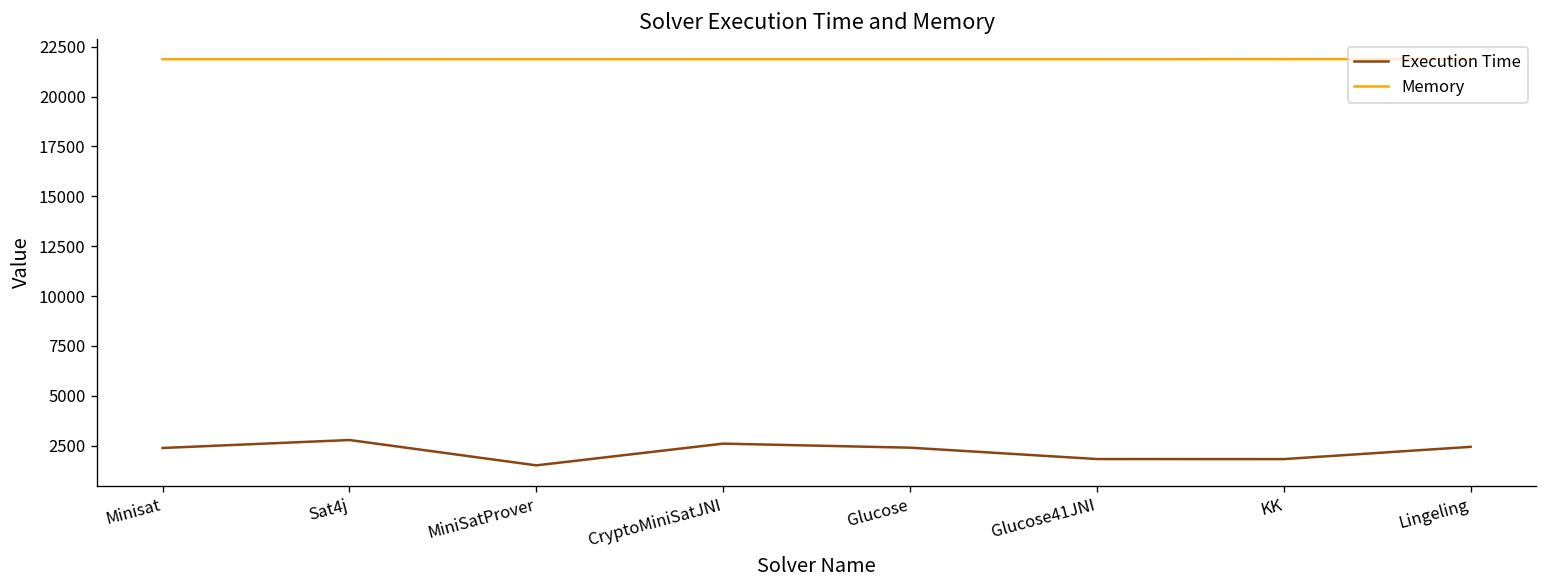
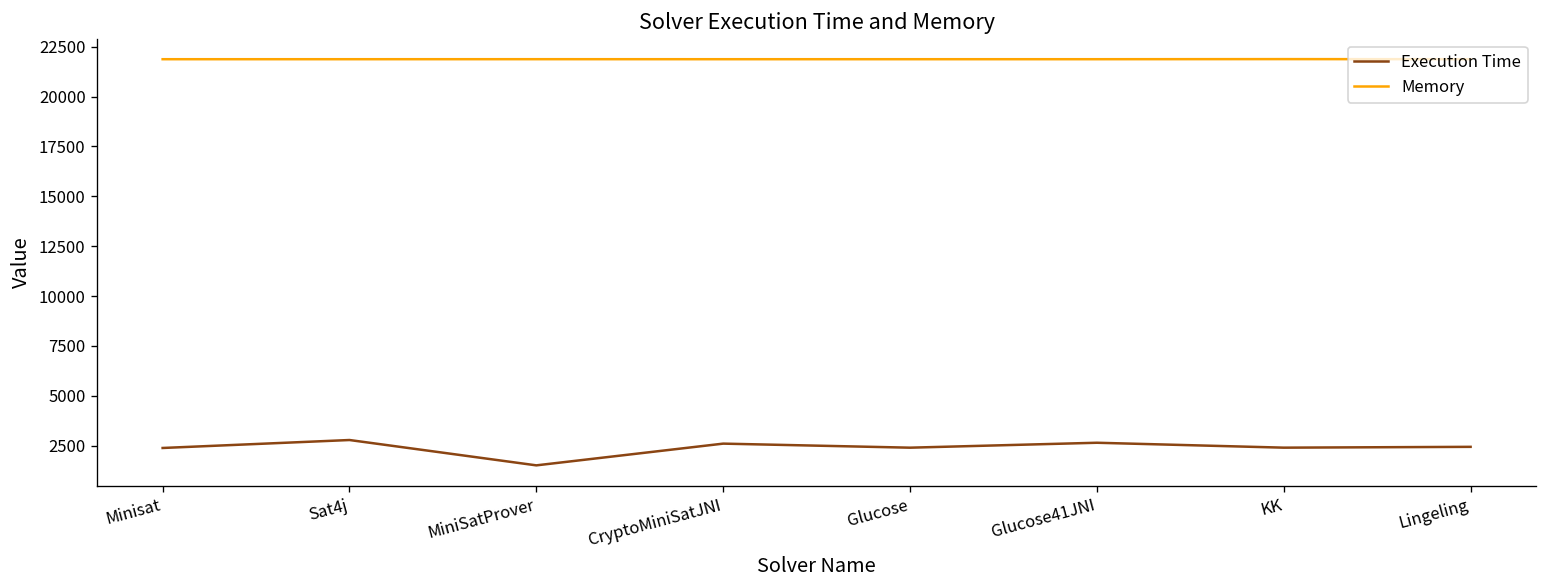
  {
    "Execution Time": {
      "Minisat": 2400,
      "Sat4j": 2800,
      "MiniSatProver": 1500,
      "CryptoMiniSatJNI": 2600,
      "Glucose": 2400,
-     "Glucose41JNI": 1800,
-     "KK": 1800,
+     "Glucose41JNI": 2700,
+     "KK": 2400,
      "Lingeling": 2400
    },
    "Memory": {
      "Minisat": 21900,
      "Sat4j": 21900,
      "MiniSatProver": 21900,
      "CryptoMiniSatJNI": 21900,
      "Glucose": 21900,
      "Glucose41JNI": 21900,
      "KK": 21900
    }
  }
